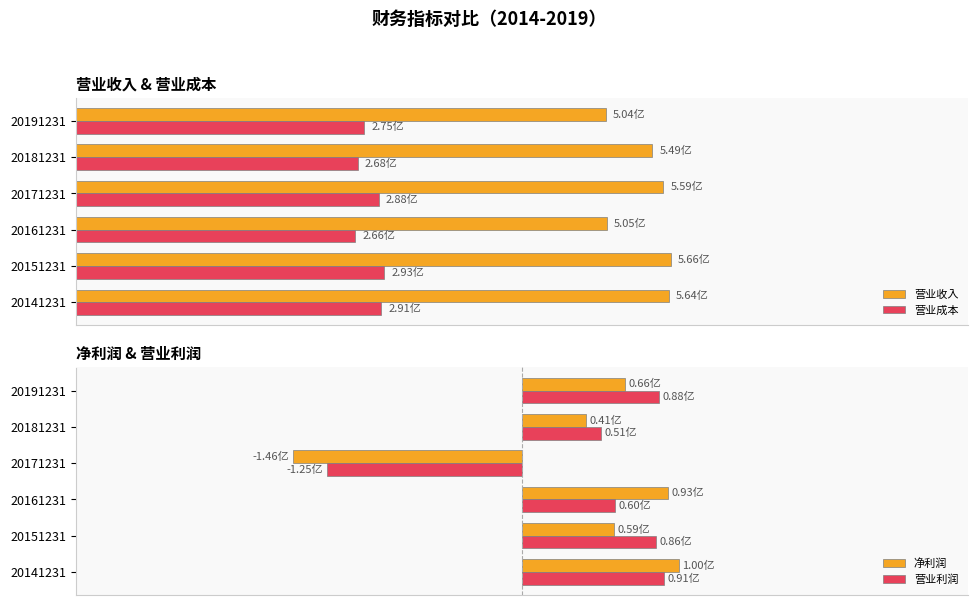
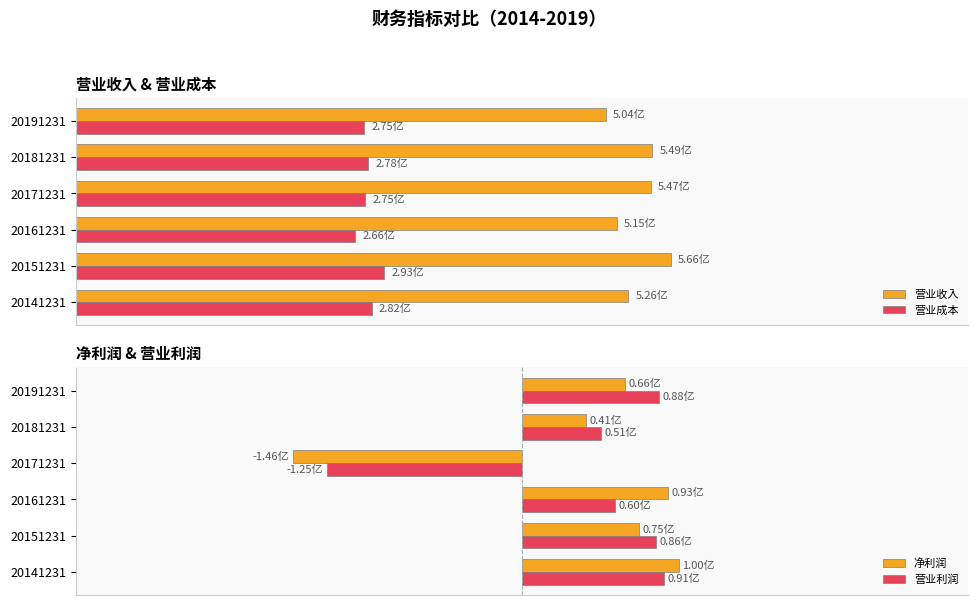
  {
    "营业收入 & 营业成本": {
      "营业收入": {
        "20191231": "5.04亿",
        "20181231": "5.49亿",
-       "20171231": "5.59亿",
-       "20161231": "5.05亿",
+       "20171231": "5.47亿",
+       "20161231": "5.15亿",
        "20151231": "5.66亿",
-       "20141231": "5.64亿"
+       "20141231": "5.26亿"
      },
      "营业成本": {
        "20191231": "2.75亿",
-       "20181231": "2.68亿",
-       "20171231": "2.88亿",
+       "20181231": "2.78亿",
+       "20171231": "2.75亿",
        "20161231": "2.66亿",
        "20151231": "2.93亿",
-       "20141231": "2.91亿"
+       "20141231": "2.82亿"
      }
    },
    "净利润 & 营业利润": {
      "净利润": {
        "20191231": "0.66亿",
        "20181231": "0.41亿",
        "20171231": "-1.46亿",
        "20161231": "0.93亿",
-       "20151231": "0.59亿",
+       "20151231": "0.75亿",
        "20141231": "1.00亿"
      },
      "营业利润": {
        "20191231": "0.88亿",
        "20181231": "0.51亿",
        "20171231": "-1.25亿",
        "20161231": "0.60亿",
        "20151231": "0.86亿",
        "20141231": "0.91亿"
      }
    }
  }
